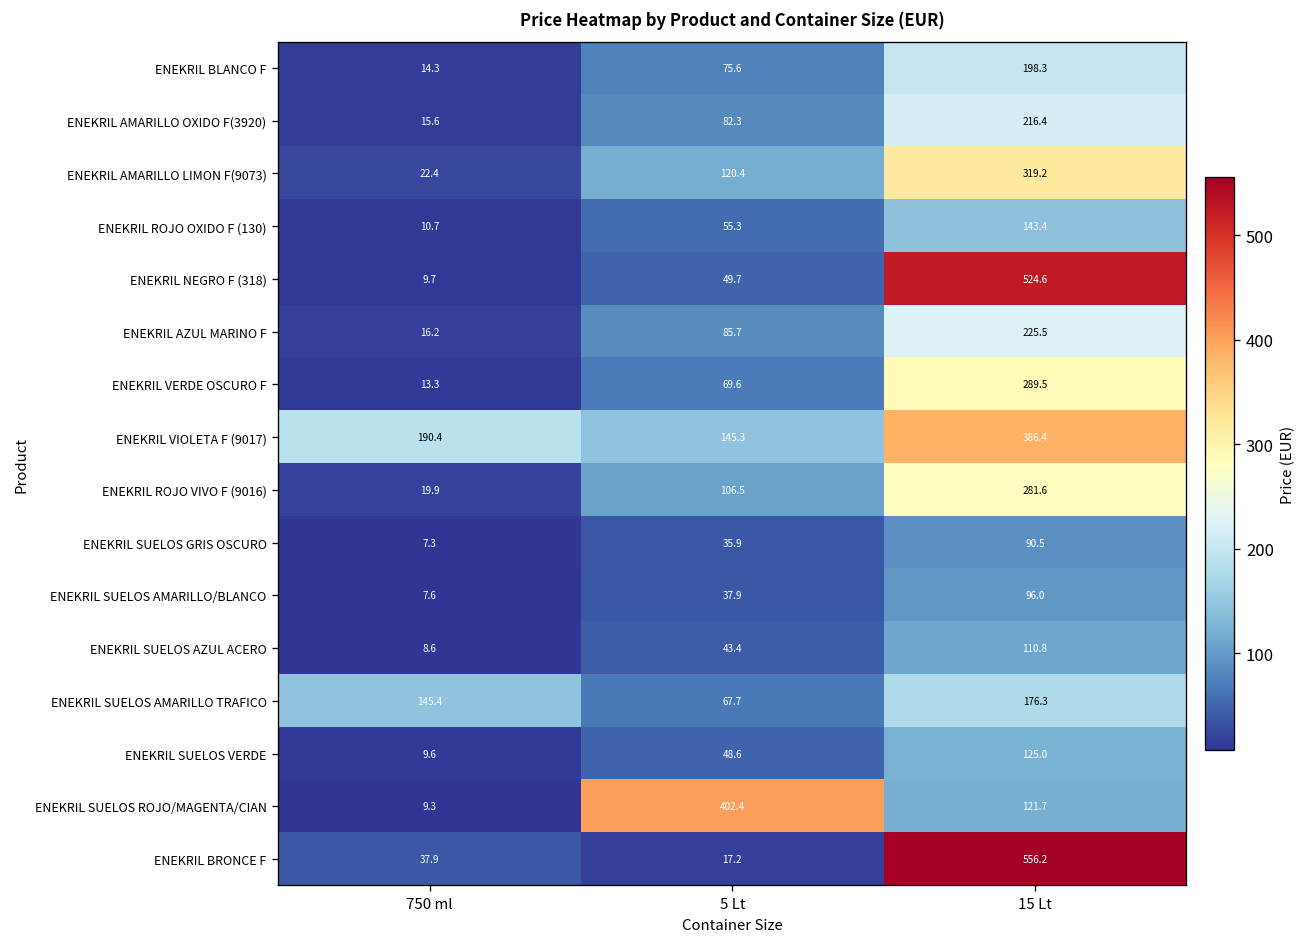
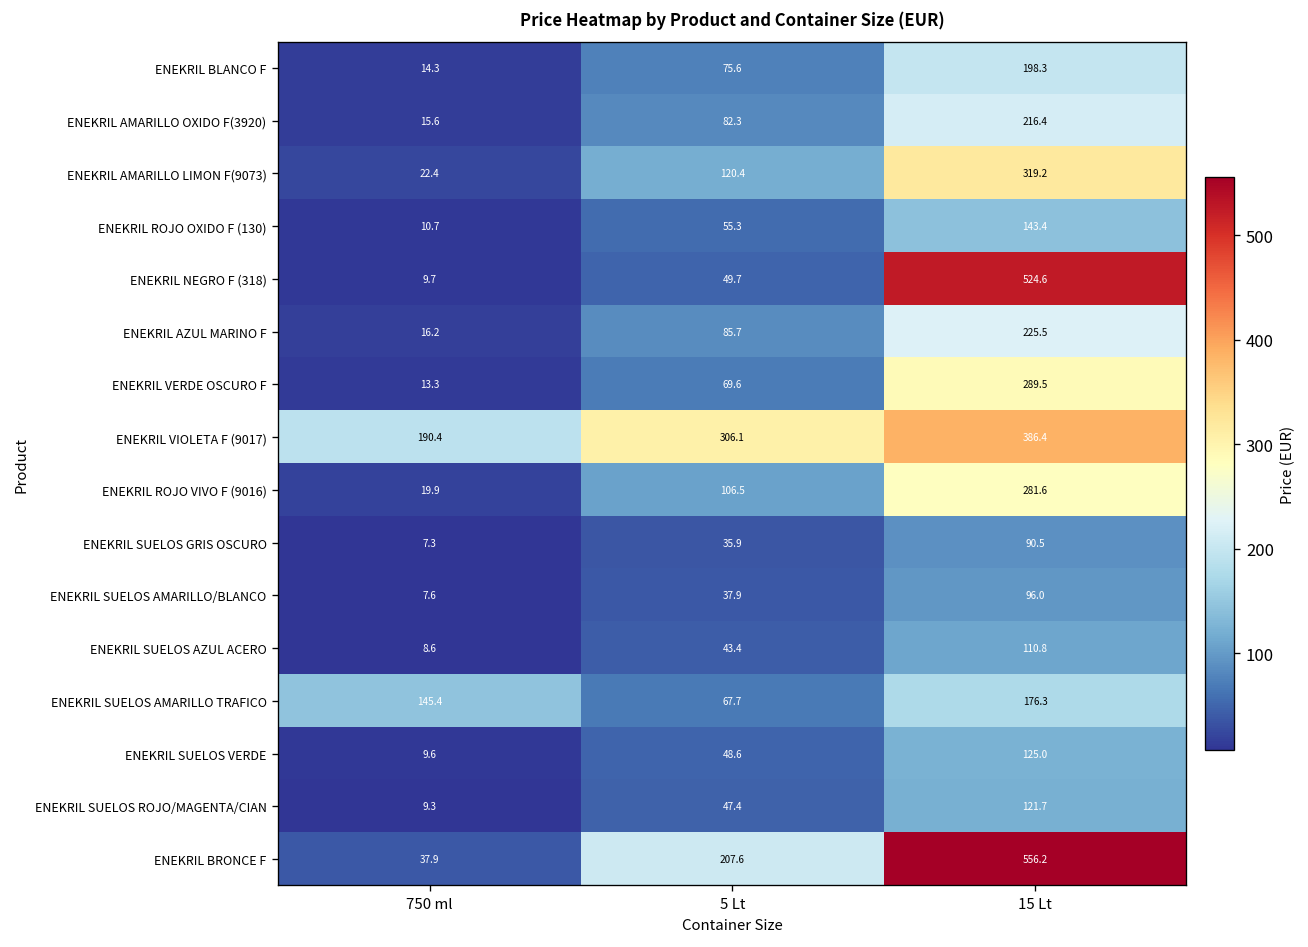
  {
    "ENEKRIL BLANCO F": {
      "750 ml": 14.3,
      "5 Lt": 75.6,
      "15 Lt": 198.3
    },
    "ENEKRIL AMARILLO OXIDO F(3920)": {
      "750 ml": 15.6,
      "5 Lt": 82.3,
      "15 Lt": 216.4
    },
    "ENEKRIL AMARILLO LIMON F(9073)": {
      "750 ml": 22.4,
      "5 Lt": 120.4,
      "15 Lt": 319.2
    },
    "ENEKRIL ROJO OXIDO F (130)": {
      "750 ml": 10.7,
      "5 Lt": 55.3,
      "15 Lt": 143.4
    },
    "ENEKRIL NEGRO F (318)": {
      "750 ml": 9.7,
      "5 Lt": 49.7,
      "15 Lt": 524.6
    },
    "ENEKRIL AZUL MARINO F": {
      "750 ml": 16.2,
      "5 Lt": 85.7,
      "15 Lt": 225.5
    },
    "ENEKRIL VERDE OSCURO F": {
      "750 ml": 13.3,
      "5 Lt": 69.6,
      "15 Lt": 289.5
    },
    "ENEKRIL VIOLETA F (9017)": {
      "750 ml": 190.4,
-     "5 Lt": 145.3,
+     "5 Lt": 306.1,
      "15 Lt": 386.4
    },
    "ENEKRIL ROJO VIVO F (9016)": {
      "750 ml": 19.9,
      "5 Lt": 106.5,
      "15 Lt": 281.6
    },
    "ENEKRIL SUELOS GRIS OSCURO": {
      "750 ml": 7.3,
      "5 Lt": 35.9,
      "15 Lt": 90.5
    },
    "ENEKRIL SUELOS AMARILLO/BLANCO": {
      "750 ml": 7.6,
      "5 Lt": 37.9,
      "15 Lt": 96.0
    },
    "ENEKRIL SUELOS AZUL ACERO": {
      "750 ml": 8.6,
      "5 Lt": 43.4,
      "15 Lt": 110.8
    },
    "ENEKRIL SUELOS AMARILLO TRAFICO": {
      "750 ml": 145.4,
      "5 Lt": 67.7,
      "15 Lt": 176.3
    },
    "ENEKRIL SUELOS VERDE": {
      "750 ml": 9.6,
      "5 Lt": 48.6,
      "15 Lt": 125.0
    },
    "ENEKRIL SUELOS ROJO/MAGENTA/CIAN": {
      "750 ml": 9.3,
-     "5 Lt": 402.4,
+     "5 Lt": 47.4,
      "15 Lt": 121.7
    },
    "ENEKRIL BRONCE F": {
      "750 ml": 37.9,
-     "5 Lt": 17.2,
+     "5 Lt": 207.6,
      "15 Lt": 556.2
    }
  }
